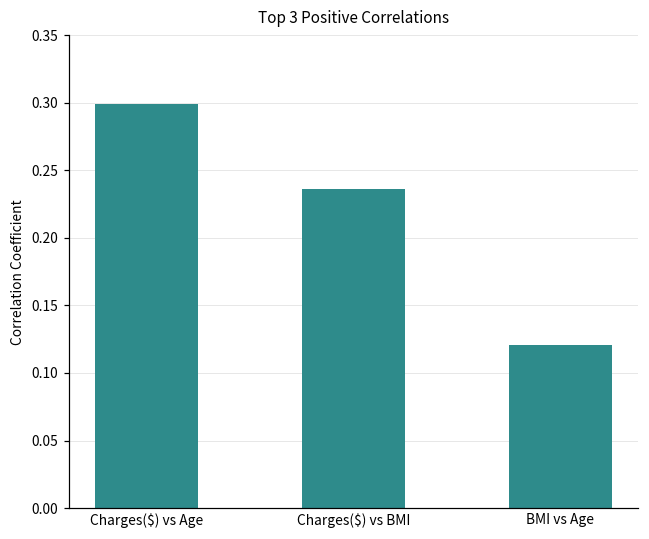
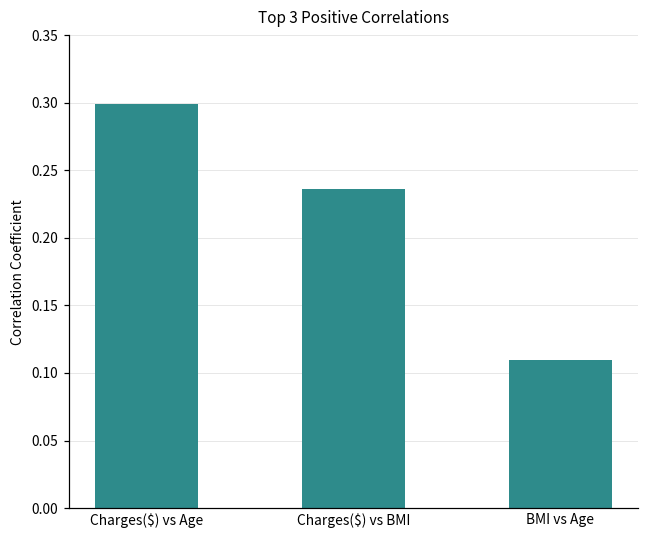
  {
    "Charges($) vs Age": 0.299,
    "Charges($) vs BMI": 0.236,
-   "BMI vs Age": 0.121
+   "BMI vs Age": 0.109
  }
